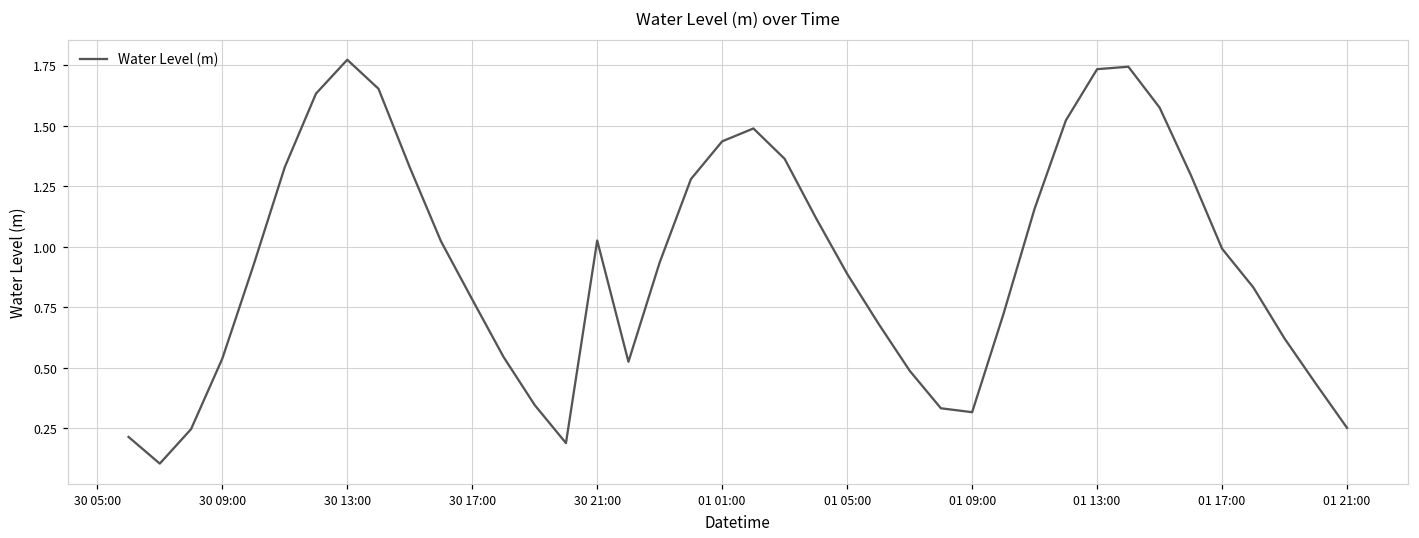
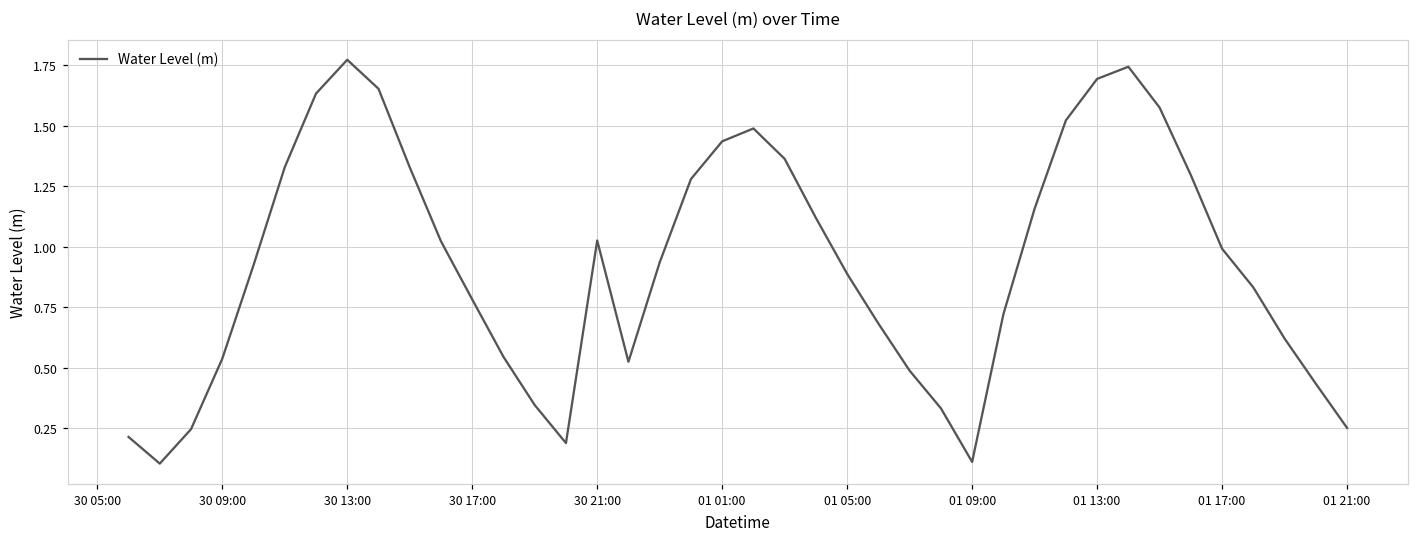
  {
    "30 09:00": 0.54,
    "30 13:00": 1.77,
    "30 17:00": 0.78,
    "30 21:00": 1.03,
    "01 01:00": 1.44,
    "01 05:00": 0.89,
-   "01 09:00": 0.32,
-   "01 13:00": 1.73,
+   "01 09:00": 0.11,
+   "01 13:00": 1.69,
    "01 17:00": 0.99,
    "01 21:00": 0.25
  }
